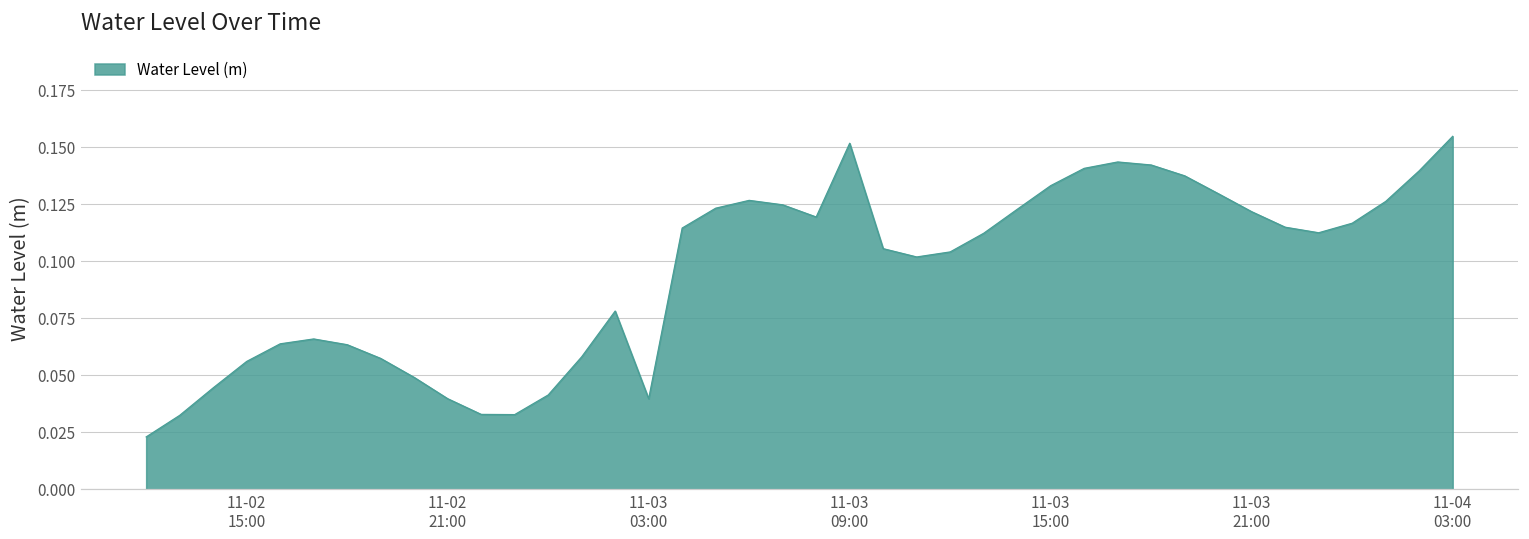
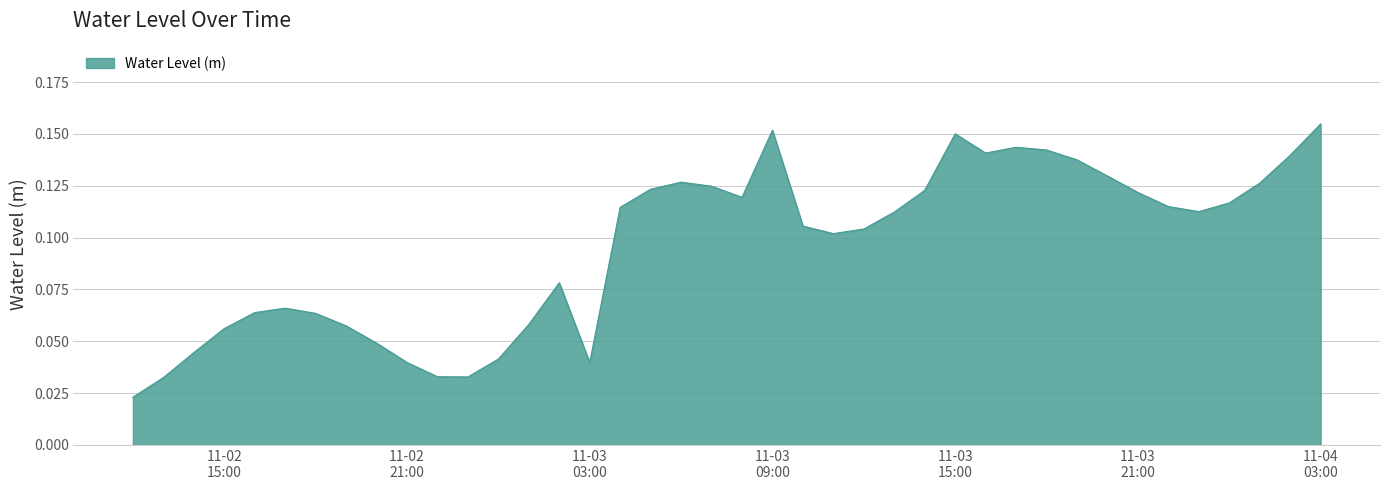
  {
    "11-02 15:00": 0.056,
    "11-02 21:00": 0.040,
    "11-03 03:00": 0.040,
    "11-03 09:00": 0.152,
-   "11-03 15:00": 0.133,
+   "11-03 15:00": 0.150,
    "11-03 21:00": 0.122,
    "11-04 03:00": 0.155
  }
